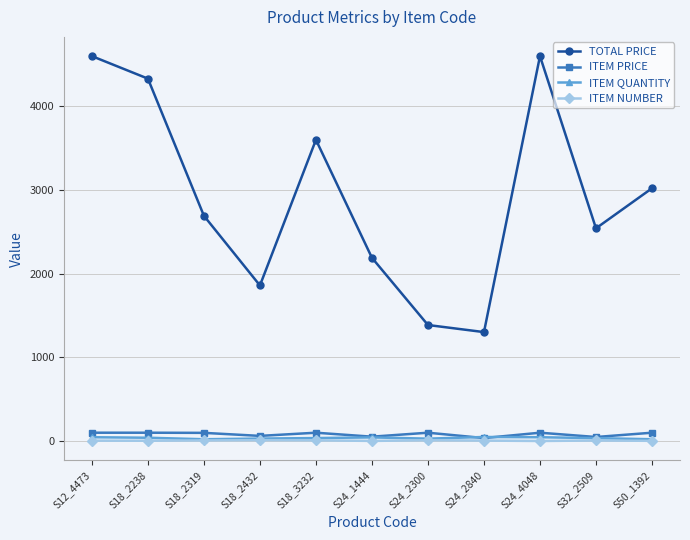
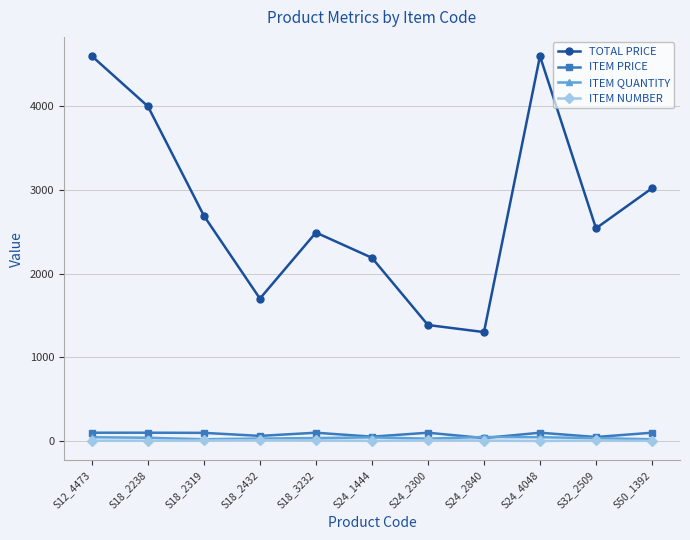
  {
    "TOTAL PRICE": {
      "S12_4473": 4600,
-     "S18_2238": 4300,
+     "S18_2238": 4000,
      "S18_2319": 2700,
-     "S18_2432": 1900,
-     "S18_3232": 3600,
+     "S18_2432": 1700,
+     "S18_3232": 2500,
      "S24_1444": 2200,
      "S24_2300": 1400,
      "S24_2840": 1300,
      "S24_4048": 4600,
      "S32_2509": 2500,
      "S50_1392": 3000
    },
    "ITEM NUMBER": {
      "S12_4473": 0,
      "S18_2238": 0,
      "S24_1444": 0,
      "S24_4048": 0
    }
  }
